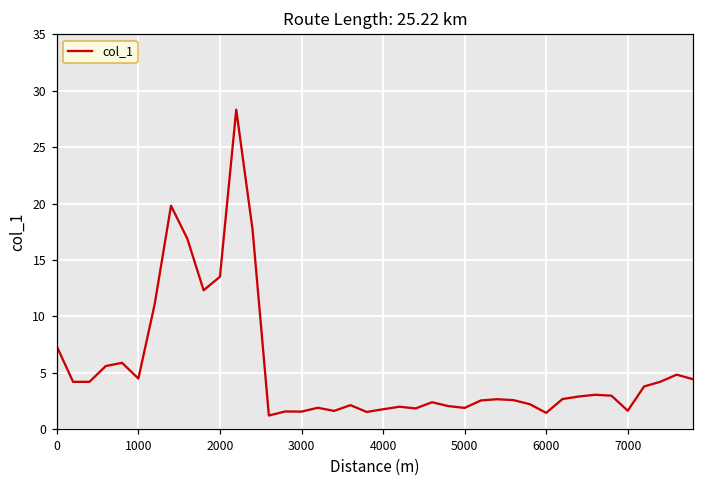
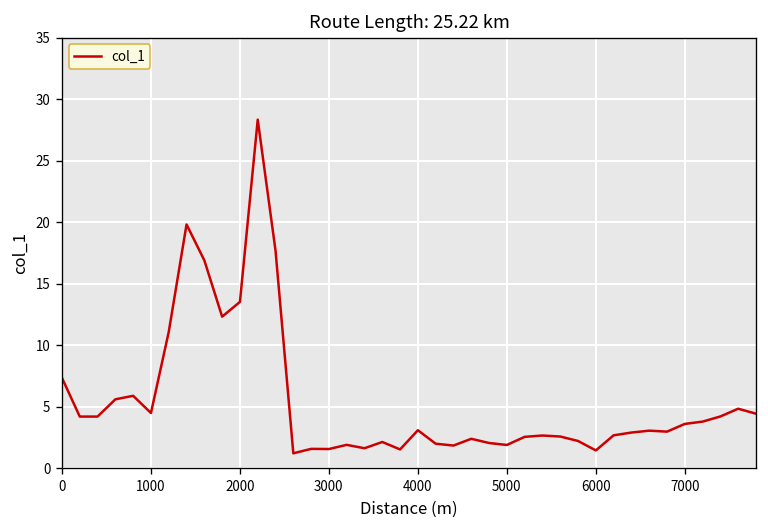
  {
    "0": 7.3,
    "1000": 4.5,
    "2000": 13.5,
    "3000": 1.6,
-   "4000": 1.8,
+   "4000": 3.1,
    "5000": 1.9,
    "6000": 1.4,
-   "7000": 1.6
+   "7000": 3.6
  }
